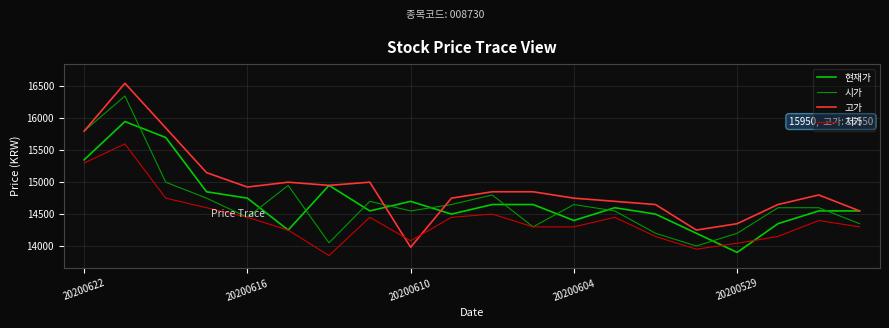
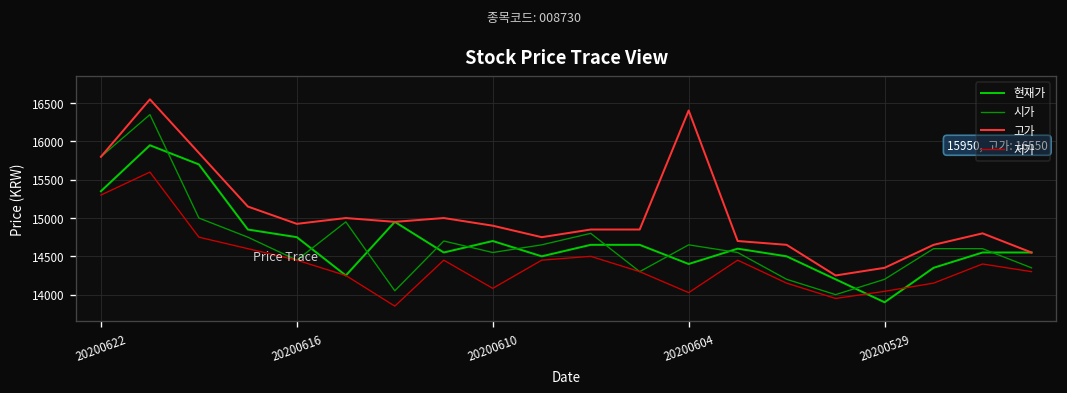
  {
    "고가": {
      "20200616": 14900,
-     "20200610": 14000,
-     "20200604": 14800,
+     "20200610": 14900,
+     "20200604": 16400,
      "20200529": 14400
    },
    "저가": {
      "20200622": 15300,
      "20200610": 14100,
-     "20200604": 14300,
+     "20200604": 14000,
      "20200529": 14000
    }
  }
